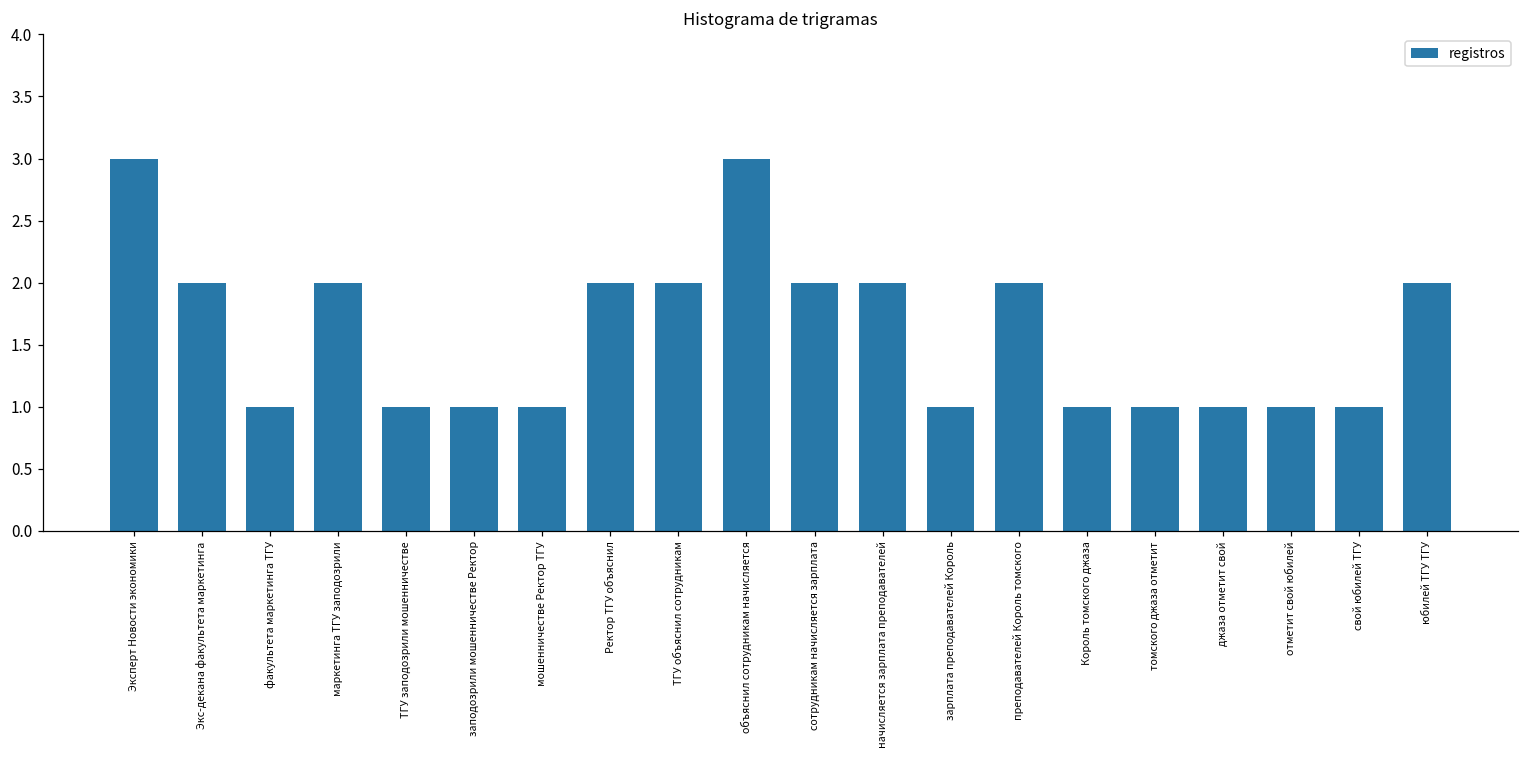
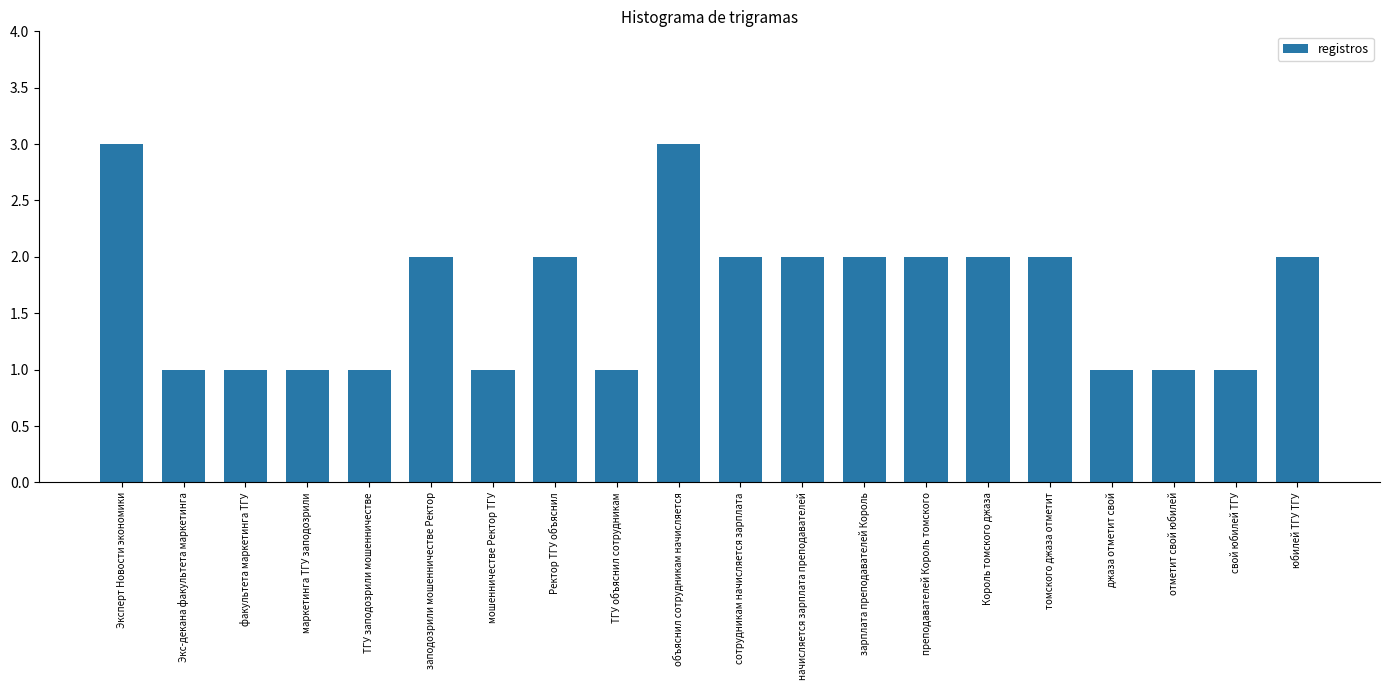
  {
    "Эксперт Новости экономики": 3,
-   "Экс-декана факультета маркетинга": 2,
+   "Экс-декана факультета маркетинга": 1,
    "факультета маркетинга ТГУ": 1,
-   "маркетинга ТГУ заподозрили": 2,
+   "маркетинга ТГУ заподозрили": 1,
    "ТГУ заподозрили мошенничестве": 1,
-   "заподозрили мошенничестве Ректор": 1,
+   "заподозрили мошенничестве Ректор": 2,
    "мошенничестве Ректор ТГУ": 1,
    "Ректор ТГУ объяснил": 2,
-   "ТГУ объяснил сотрудникам": 2,
+   "ТГУ объяснил сотрудникам": 1,
    "объяснил сотрудникам начисляется": 3,
    "сотрудникам начисляется зарплата": 2,
    "начисляется зарплата преподавателей": 2,
-   "зарплата преподавателей Король": 1,
+   "зарплата преподавателей Король": 2,
    "преподавателей Король томского": 2,
-   "Король томского джаза": 1,
-   "томского джаза отметит": 1,
+   "Король томского джаза": 2,
+   "томского джаза отметит": 2,
    "джаза отметит свой": 1,
    "отметит свой юбилей": 1,
    "свой юбилей ТГУ": 1,
    "юбилей ТГУ ТГУ": 2
  }
